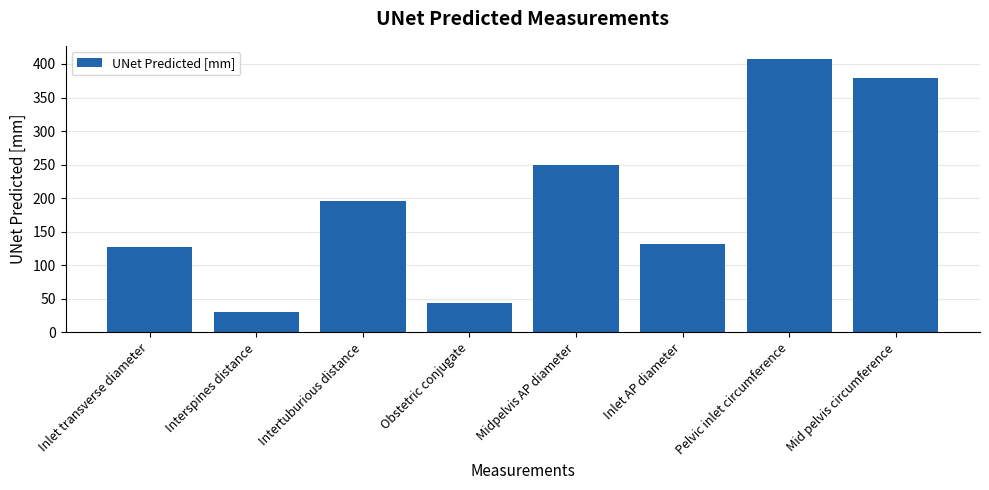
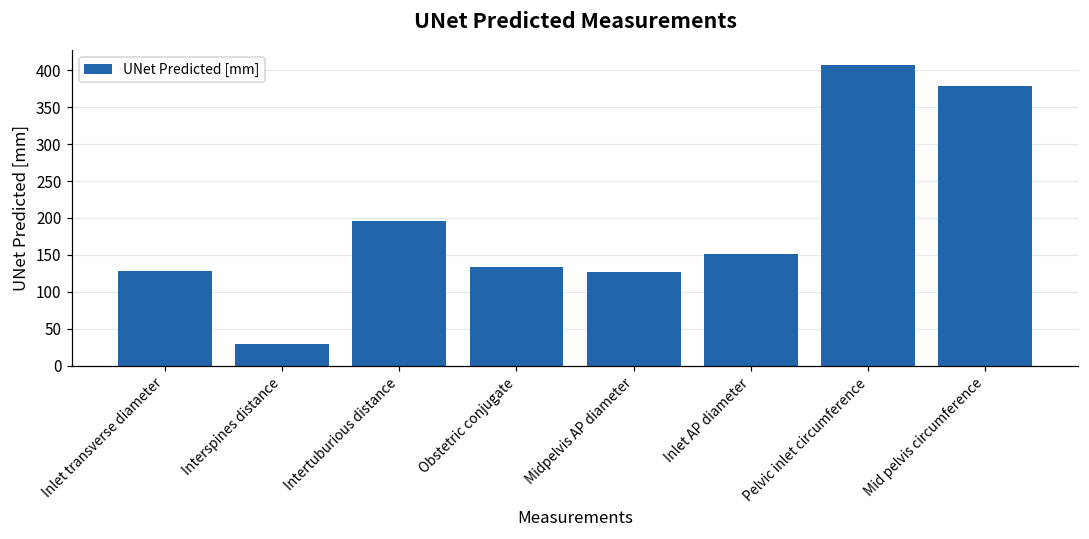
  {
    "Inlet transverse diameter": 130,
    "Interspines distance": 30,
    "Intertuburious distance": 200,
-   "Obstetric conjugate": 40,
-   "Midpelvis AP diameter": 250,
-   "Inlet AP diameter": 130,
+   "Obstetric conjugate": 130,
+   "Midpelvis AP diameter": 130,
+   "Inlet AP diameter": 150,
    "Pelvic inlet circumference": 410,
    "Mid pelvis circumference": 380
  }
